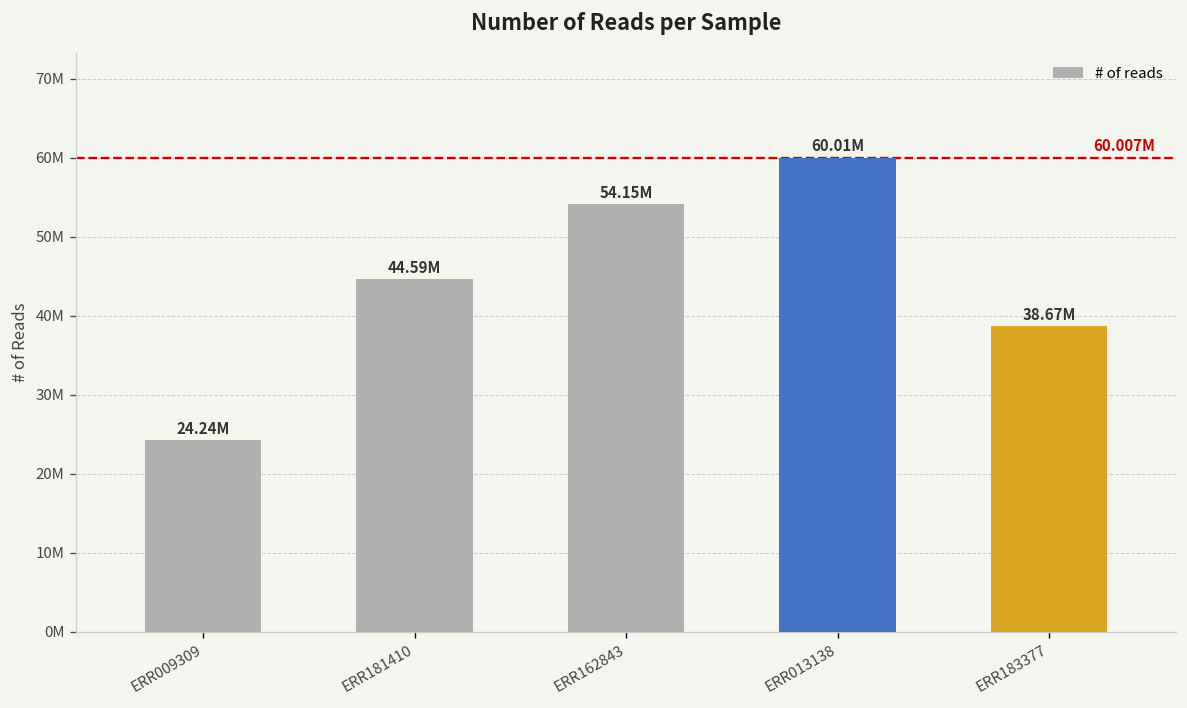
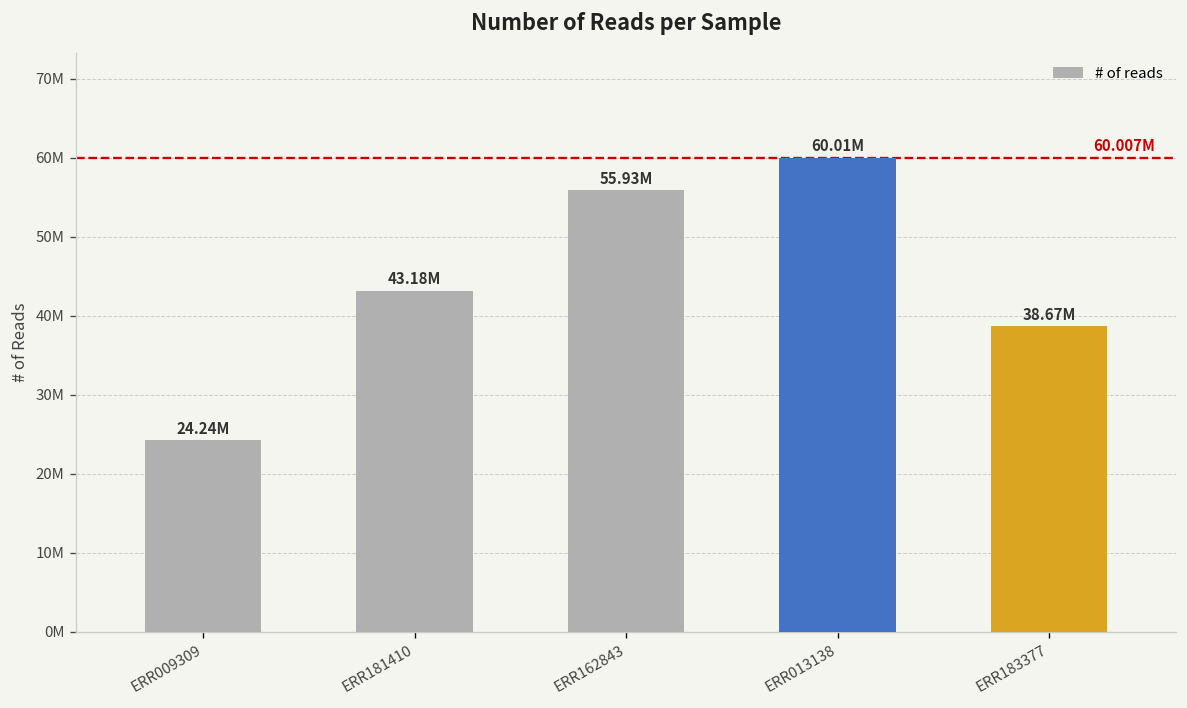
  {
    "ERR009309": "24.24M",
-   "ERR181410": "44.59M",
-   "ERR162843": "54.15M",
+   "ERR181410": "43.18M",
+   "ERR162843": "55.93M",
    "ERR013138": "60.01M",
    "ERR183377": "38.67M"
  }
